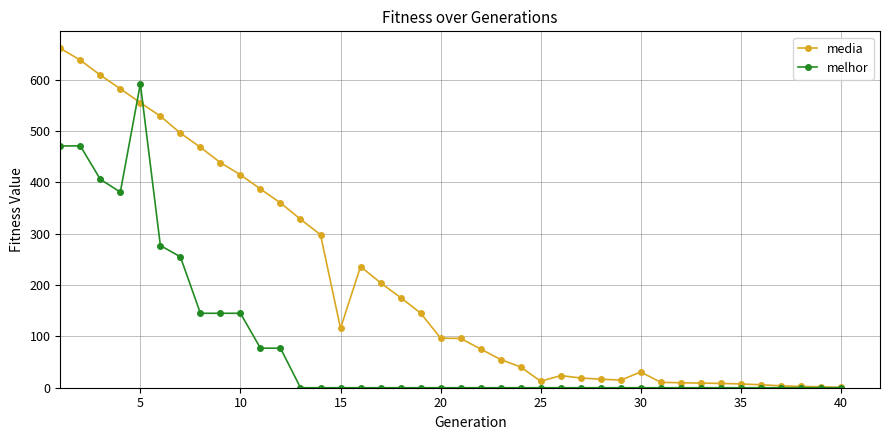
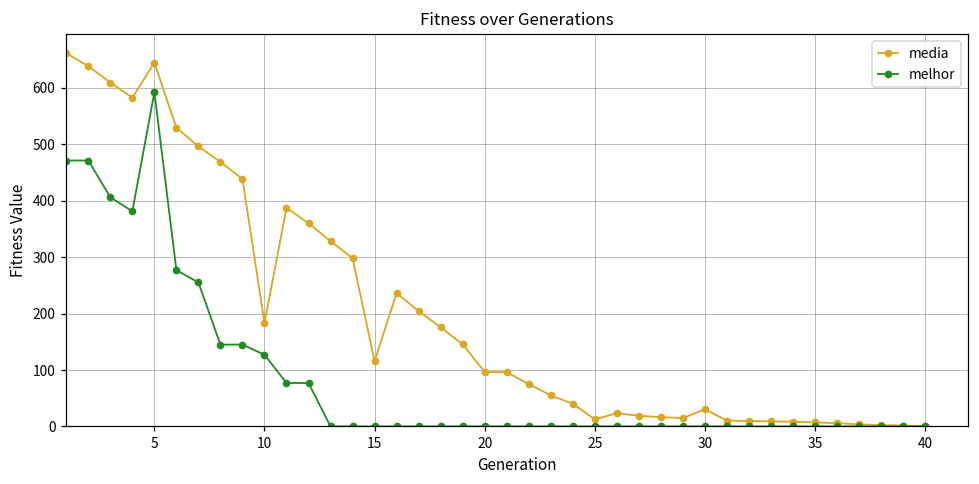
  {
    "media": {
-     "5": 560,
-     "10": 410,
+     "5": 640,
+     "10": 180,
      "15": 120,
      "20": 100,
      "25": 10,
      "30": 30,
      "35": 10
    },
    "melhor": {
      "5": 590,
-     "10": 150,
+     "10": 130,
      "15": 0,
      "20": 0,
      "25": 0,
      "30": 0,
      "35": 0
    }
  }
